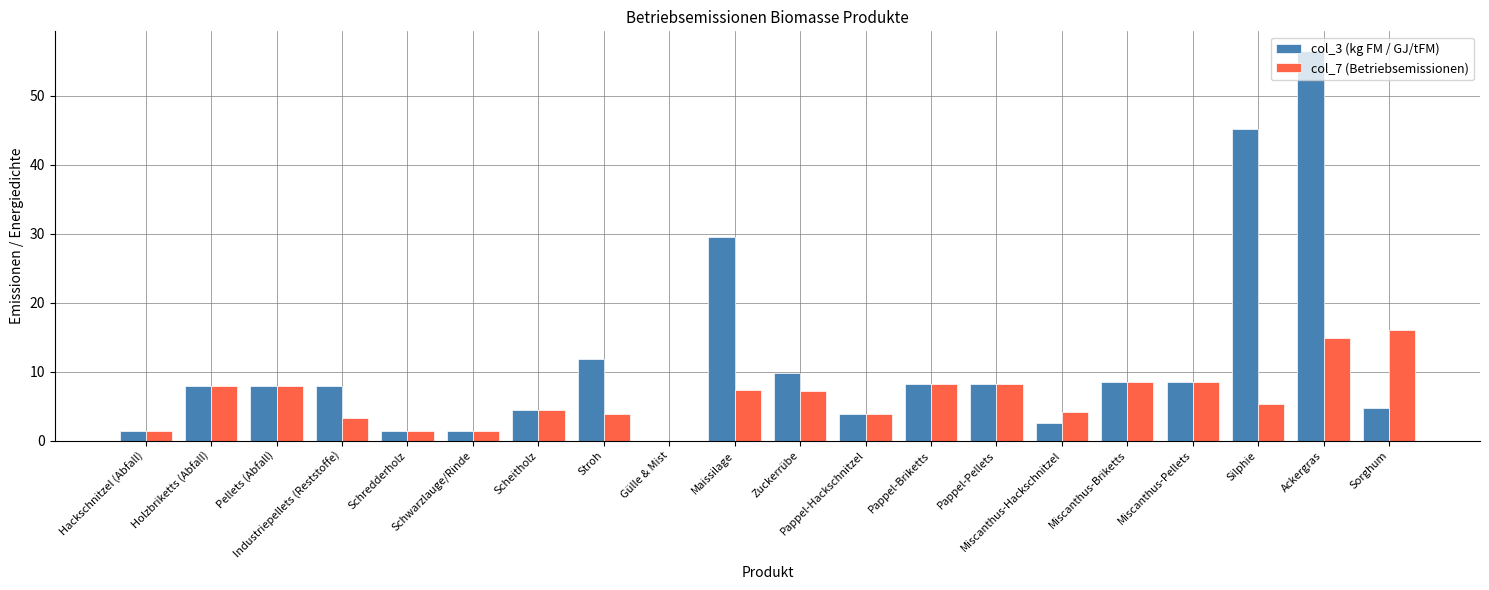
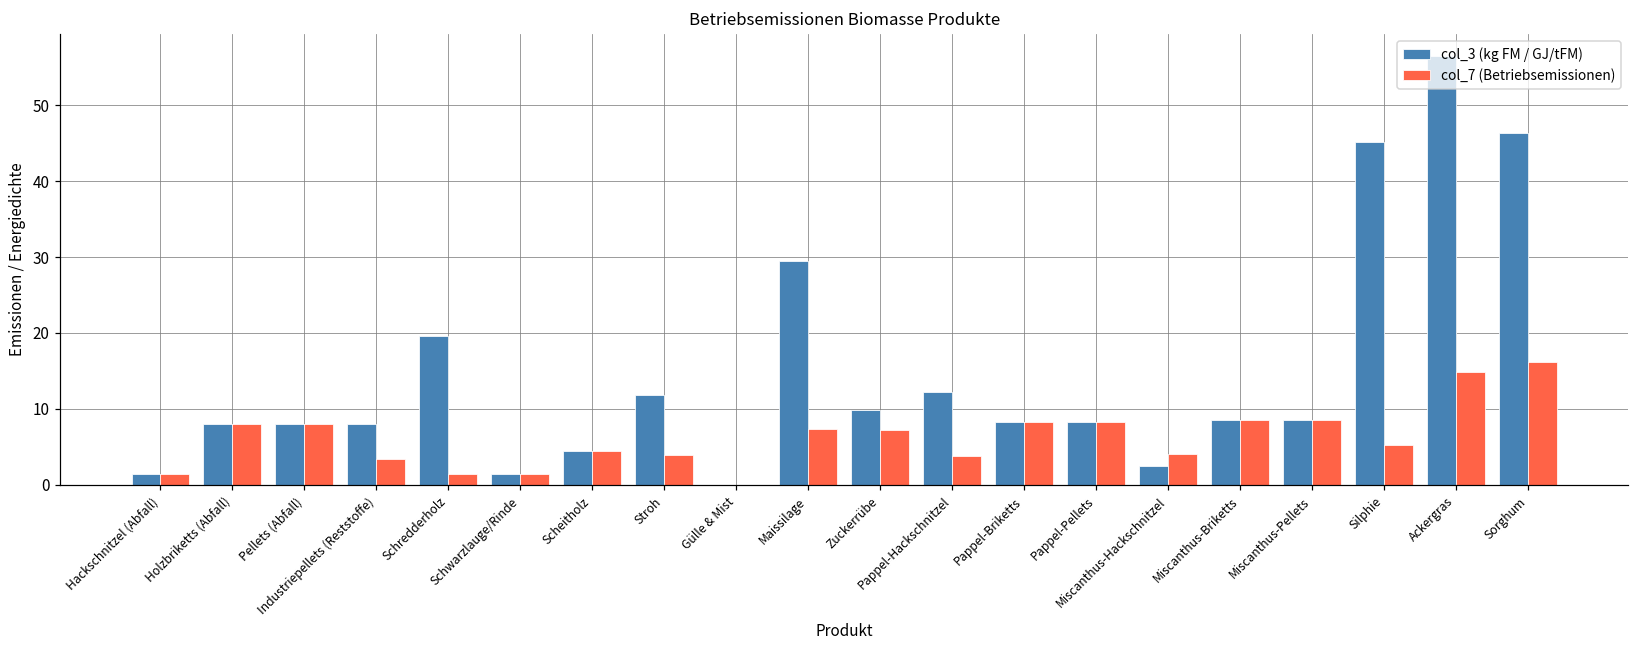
  {
    "col_3 (kg FM / GJ/tFM)": {
      "Hackschnitzel (Abfall)": 1,
      "Holzbriketts (Abfall)": 8,
      "Pellets (Abfall)": 8,
      "Industriepellets (Reststoffe)": 8,
-     "Schredderholz": 1,
+     "Schredderholz": 20,
      "Schwarzlauge/Rinde": 1,
      "Scheitholz": 4,
      "Stroh": 12,
      "Gülle & Mist": 0,
      "Maissilage": 30,
      "Zuckerrübe": 10,
-     "Pappel-Hackschnitzel": 4,
+     "Pappel-Hackschnitzel": 12,
      "Pappel-Briketts": 8,
      "Pappel-Pellets": 8,
      "Miscanthus-Hackschnitzel": 3,
      "Miscanthus-Briketts": 9,
      "Miscanthus-Pellets": 9,
      "Silphie": 45,
-     "Sorghum": 5
+     "Sorghum": 46
    },
    "col_7 (Betriebsemissionen)": {
      "Hackschnitzel (Abfall)": 1,
      "Holzbriketts (Abfall)": 8,
      "Pellets (Abfall)": 8,
      "Industriepellets (Reststoffe)": 3,
      "Schredderholz": 1,
      "Schwarzlauge/Rinde": 1,
      "Scheitholz": 4,
      "Stroh": 4,
      "Gülle & Mist": 0,
      "Maissilage": 7,
      "Zuckerrübe": 7,
      "Pappel-Hackschnitzel": 4,
      "Pappel-Briketts": 8,
      "Pappel-Pellets": 8,
      "Miscanthus-Hackschnitzel": 4,
      "Miscanthus-Briketts": 9,
      "Miscanthus-Pellets": 9,
      "Silphie": 5,
      "Ackergras": 15,
      "Sorghum": 16
    }
  }
